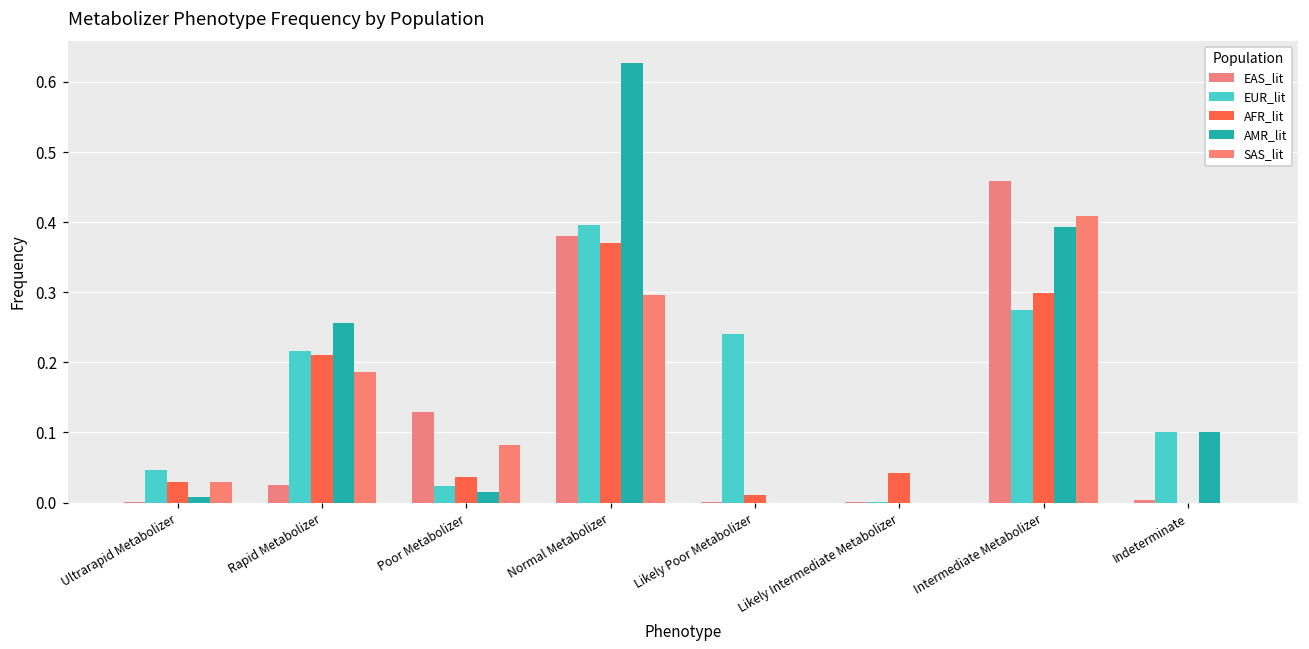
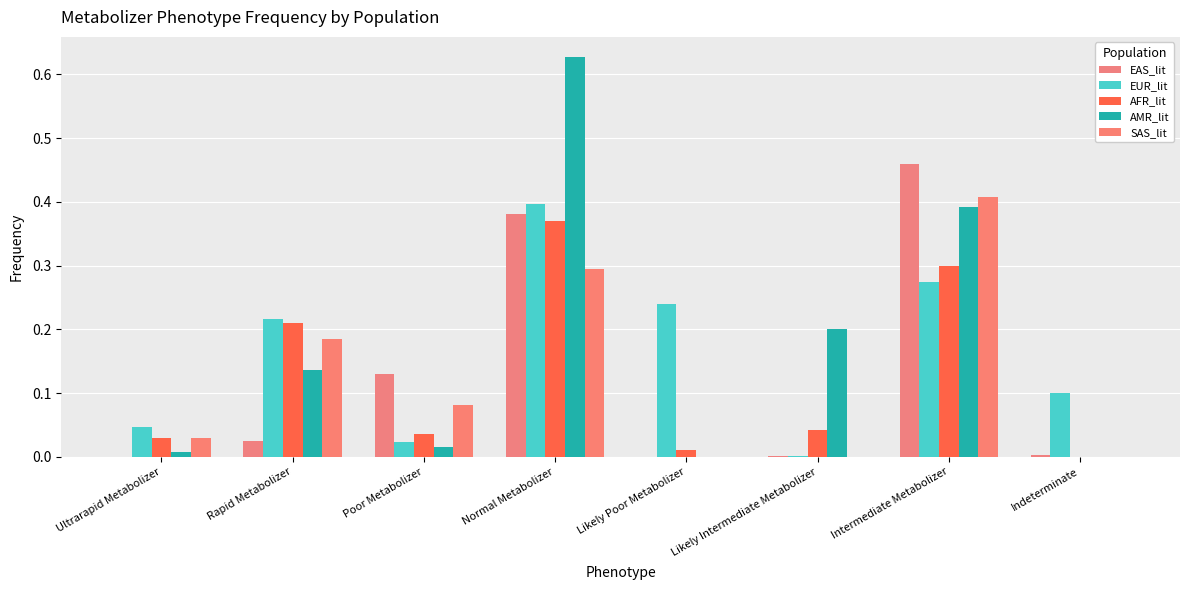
  {
    "EUR_lit": {
      "Ultrarapid Metabolizer": 0.05,
      "Rapid Metabolizer": 0.22,
      "Poor Metabolizer": 0.02,
      "Normal Metabolizer": 0.40,
      "Likely Poor Metabolizer": 0.24,
      "Intermediate Metabolizer": 0.27,
      "Indeterminate": 0.10
    },
    "AMR_lit": {
      "Ultrarapid Metabolizer": 0.01,
-     "Rapid Metabolizer": 0.26,
+     "Rapid Metabolizer": 0.14,
      "Poor Metabolizer": 0.01,
      "Normal Metabolizer": 0.63,
      "Likely Poor Metabolizer": 0.00,
-     "Likely Intermediate Metabolizer": 0.0,
+     "Likely Intermediate Metabolizer": 0.2,
      "Intermediate Metabolizer": 0.39,
-     "Indeterminate": 0.1
+     "Indeterminate": 0.0
    }
  }
